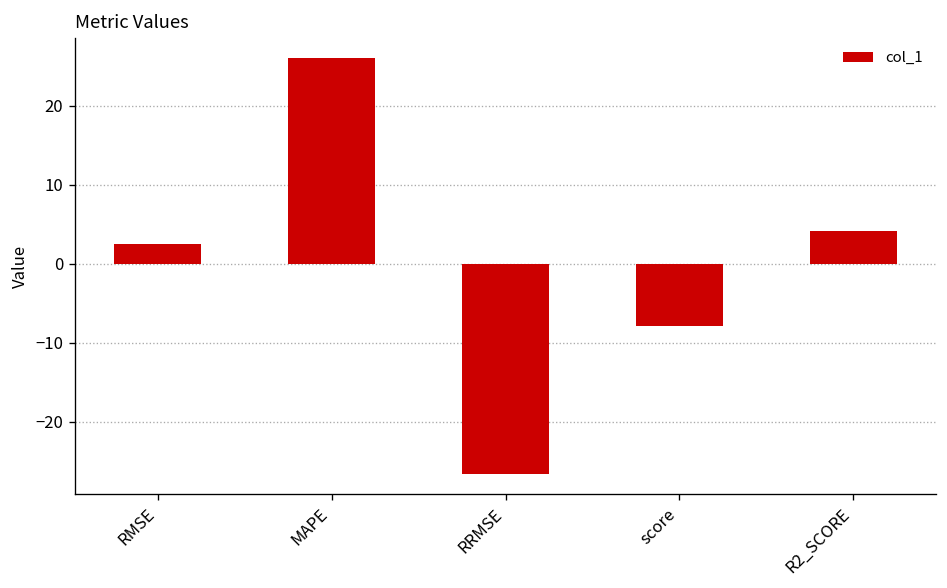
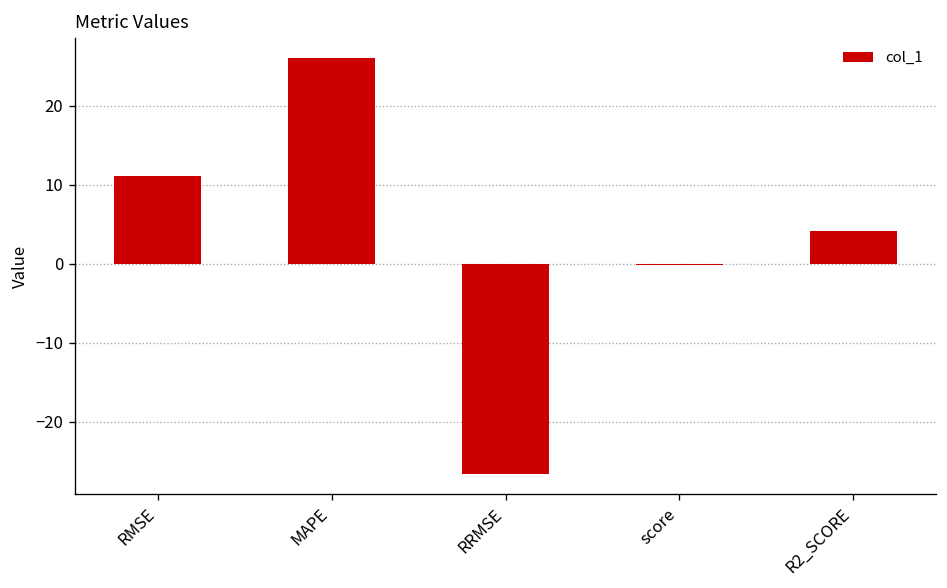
  {
-   "RMSE": 2,
+   "RMSE": 11,
    "MAPE": 26,
    "RRMSE": -27,
-   "score": -8,
+   "score": 0,
    "R2_SCORE": 4
  }
